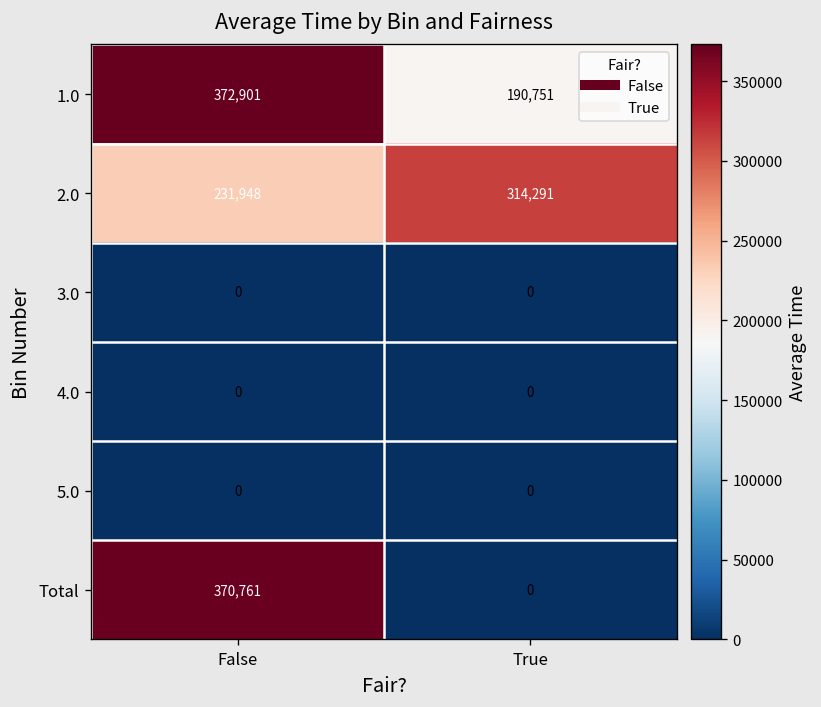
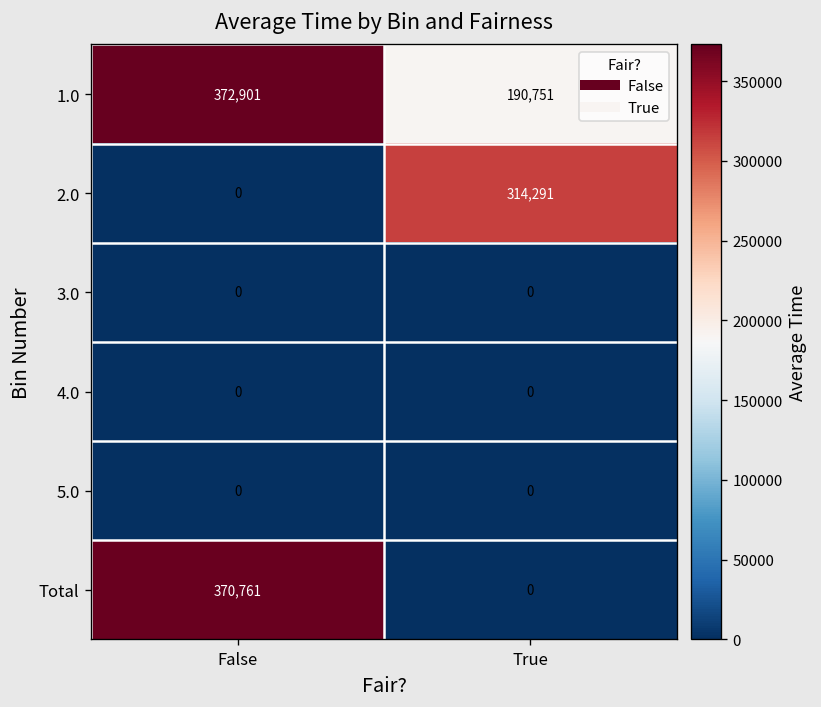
  {
    "1.0": {
      "False": "372,901",
      "True": "190,751"
    },
    "2.0": {
-     "False": "231,948",
+     "False": "0",
      "True": "314,291"
    },
    "3.0": {
      "False": "0",
      "True": "0"
    },
    "4.0": {
      "False": "0",
      "True": "0"
    },
    "5.0": {
      "False": "0",
      "True": "0"
    },
    "Total": {
      "False": "370,761",
      "True": "0"
    }
  }
